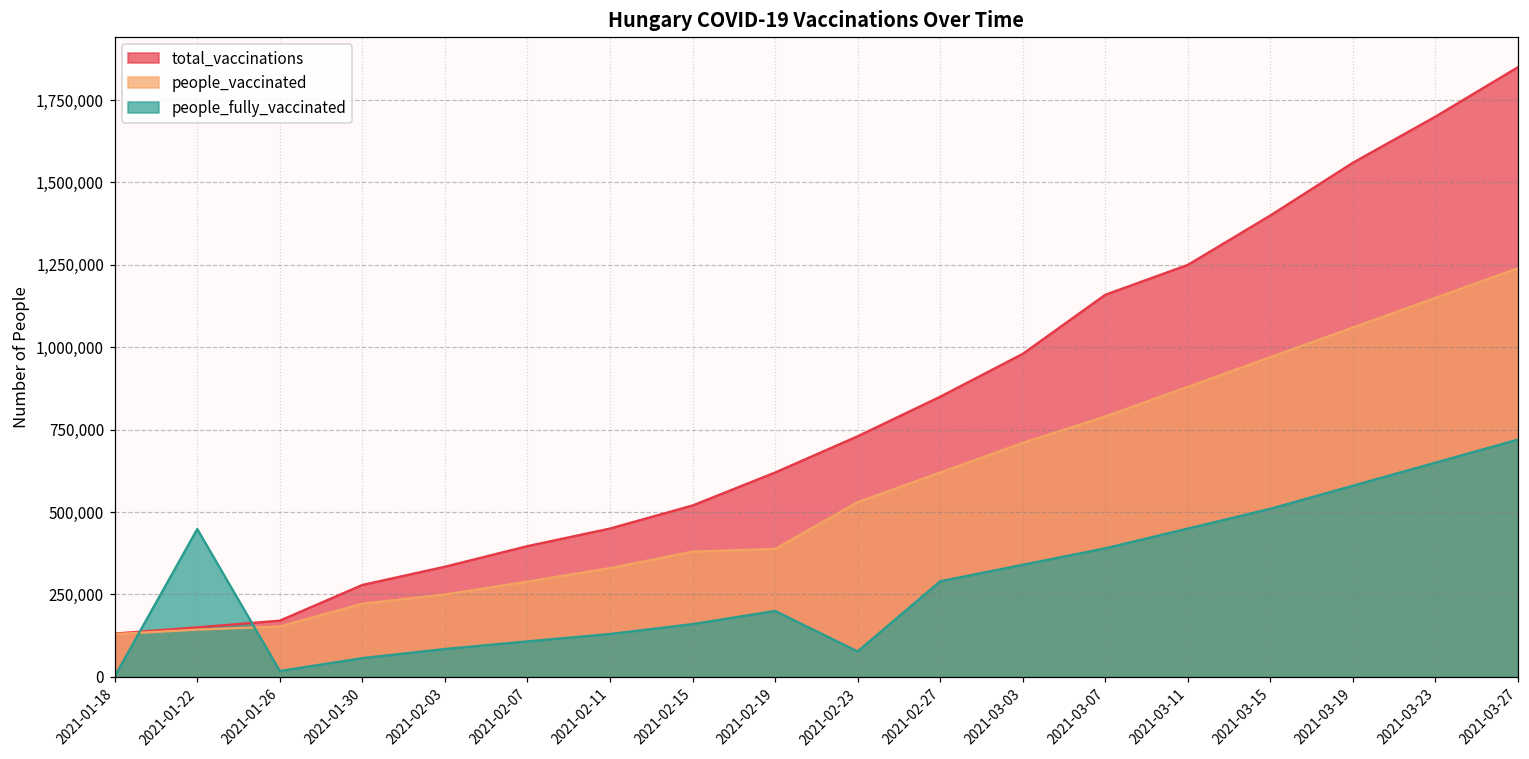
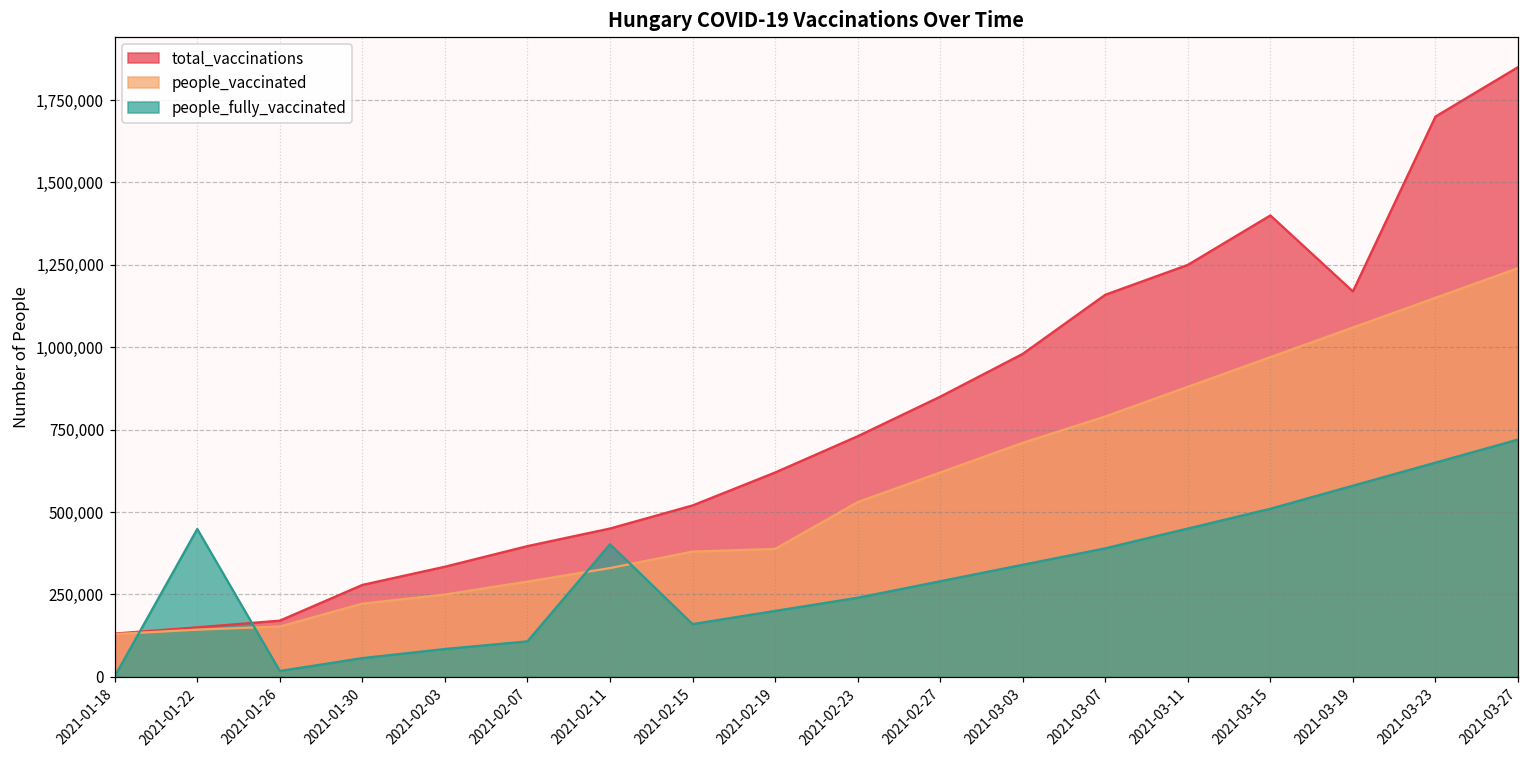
  {
    "total_vaccinations": {
      "2021-01-26": "170,000",
      "2021-01-30": "280,000",
      "2021-02-03": "330,000",
      "2021-02-07": "400,000",
      "2021-02-11": "450,000",
      "2021-02-15": "520,000",
      "2021-02-19": "620,000",
      "2021-02-23": "730,000",
      "2021-02-27": "850,000",
      "2021-03-03": "980,000",
      "2021-03-07": "1,160,000",
      "2021-03-11": "1,250,000",
      "2021-03-15": "1,400,000",
-     "2021-03-19": "1,560,000",
+     "2021-03-19": "1,170,000",
      "2021-03-23": "1,700,000",
      "2021-03-27": "1,850,000"
    },
    "people_vaccinated": {
      "2021-01-26": "150,000",
      "2021-01-30": "220,000",
      "2021-02-03": "250,000",
      "2021-02-07": "290,000",
      "2021-02-11": "330,000",
      "2021-02-15": "380,000",
      "2021-02-19": "390,000",
      "2021-02-23": "530,000",
      "2021-02-27": "620,000",
      "2021-03-03": "710,000",
      "2021-03-07": "790,000",
      "2021-03-11": "880,000",
      "2021-03-15": "970,000",
      "2021-03-19": "1,060,000",
      "2021-03-23": "1,150,000",
      "2021-03-27": "1,240,000"
    },
    "people_fully_vaccinated": {
      "2021-01-18": "0",
      "2021-01-22": "450,000",
      "2021-01-26": "20,000",
      "2021-01-30": "60,000",
      "2021-02-03": "80,000",
      "2021-02-07": "110,000",
-     "2021-02-11": "130,000",
+     "2021-02-11": "400,000",
      "2021-02-15": "160,000",
      "2021-02-19": "200,000",
-     "2021-02-23": "80,000",
+     "2021-02-23": "240,000",
      "2021-02-27": "290,000",
      "2021-03-03": "340,000",
      "2021-03-07": "390,000",
      "2021-03-11": "450,000",
      "2021-03-15": "510,000",
      "2021-03-19": "580,000",
      "2021-03-23": "650,000",
      "2021-03-27": "720,000"
    }
  }
